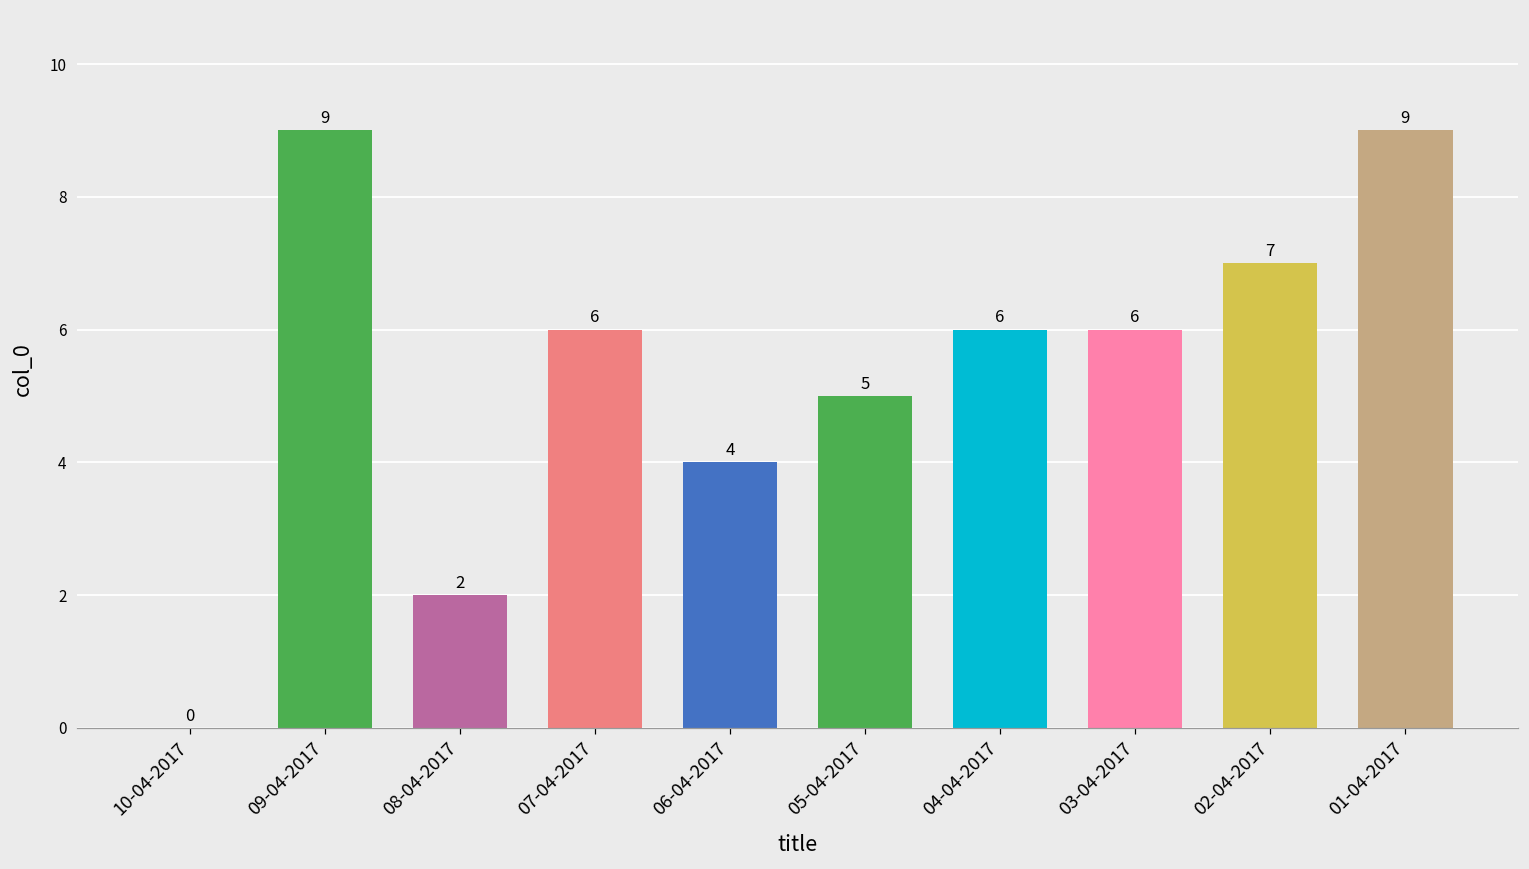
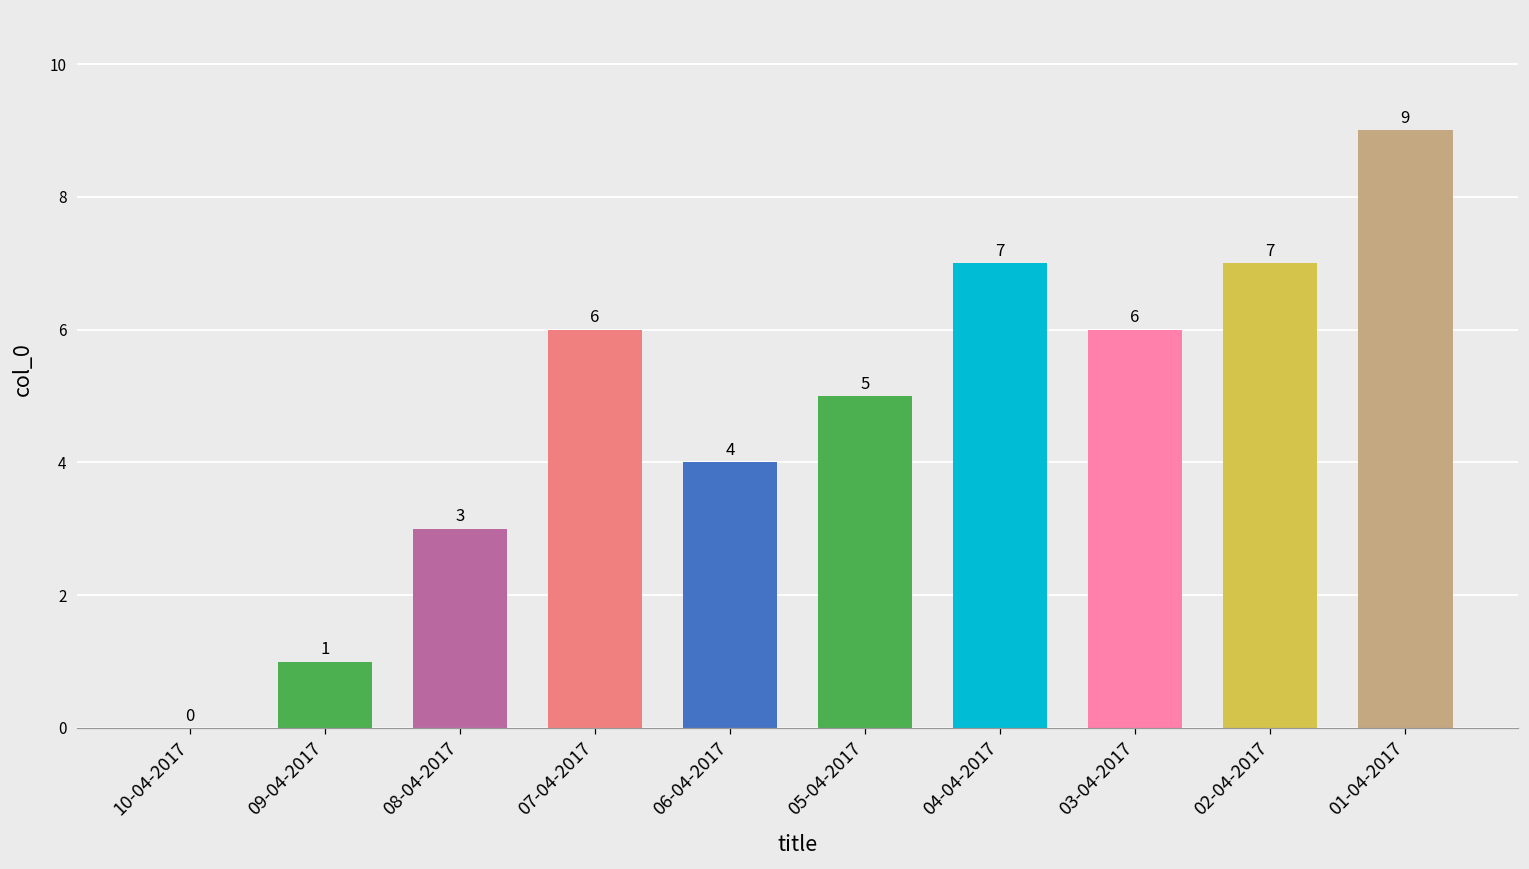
  {
    "10-04-2017": 0,
-   "09-04-2017": 9,
-   "08-04-2017": 2,
+   "09-04-2017": 1,
+   "08-04-2017": 3,
    "07-04-2017": 6,
    "06-04-2017": 4,
    "05-04-2017": 5,
-   "04-04-2017": 6,
+   "04-04-2017": 7,
    "03-04-2017": 6,
    "02-04-2017": 7,
    "01-04-2017": 9
  }
